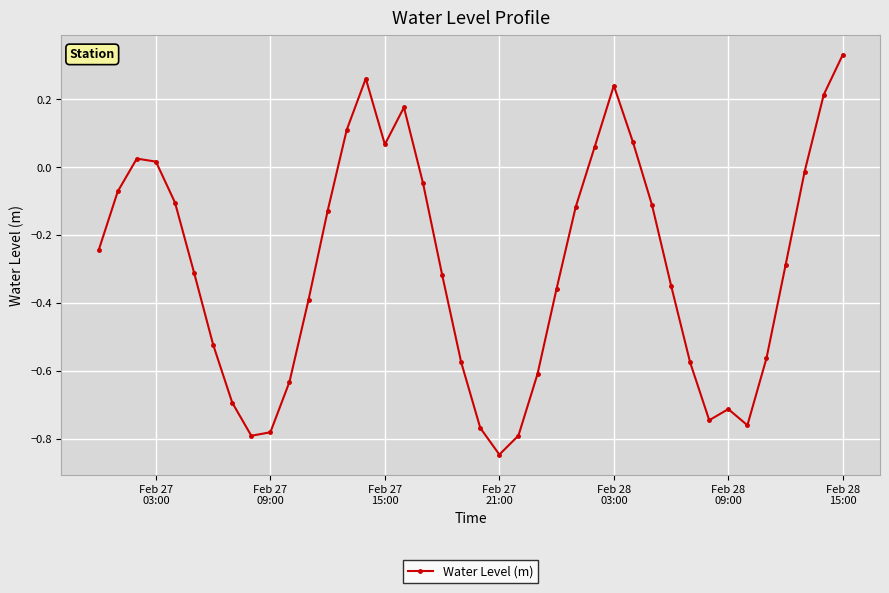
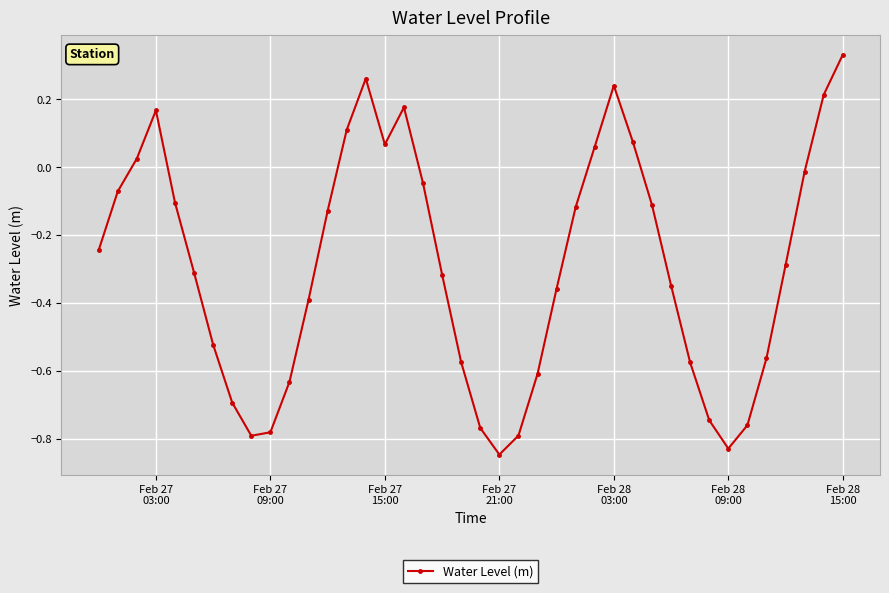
  {
-   "Feb 27 03:00": 0.02,
+   "Feb 27 03:00": 0.17,
    "Feb 27 09:00": -0.78,
    "Feb 27 15:00": 0.07,
    "Feb 27 21:00": -0.85,
    "Feb 28 03:00": 0.24,
-   "Feb 28 09:00": -0.71,
+   "Feb 28 09:00": -0.83,
    "Feb 28 15:00": 0.33
  }
